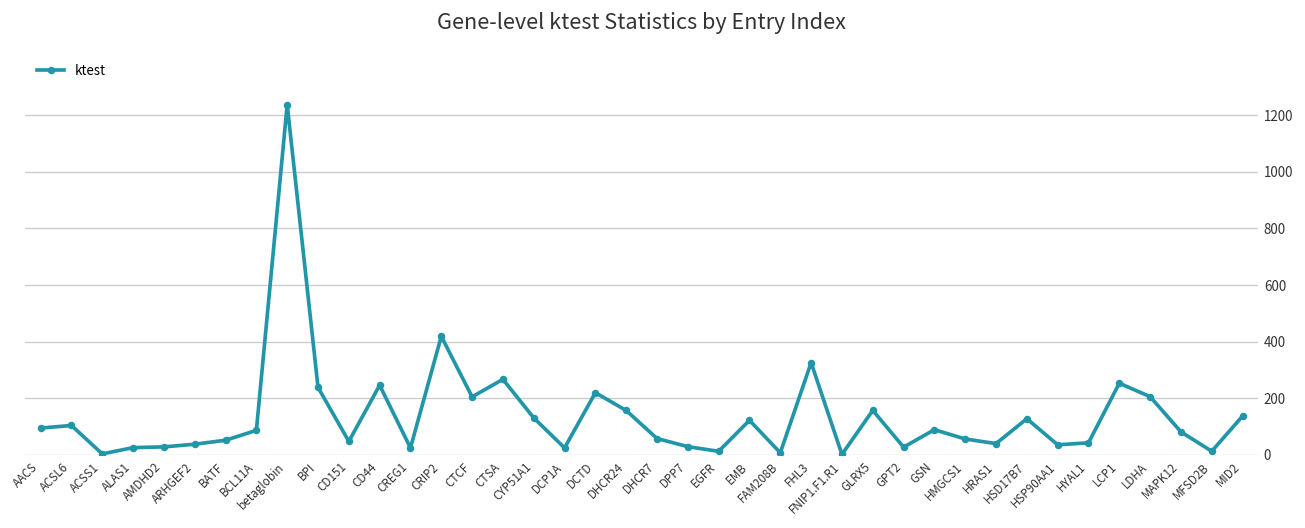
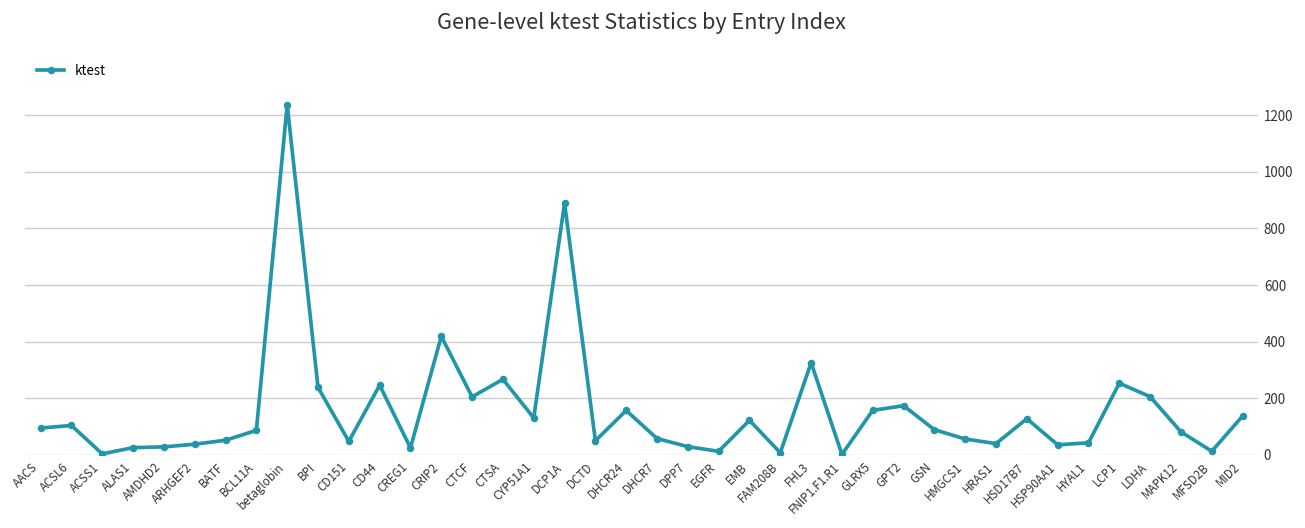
  {
    "AACS": 90,
    "ACSL6": 100,
    "ACSS1": 0,
    "ALAS1": 30,
    "AMDHD2": 30,
    "ARHGEF2": 40,
    "BATF": 50,
    "BCL11A": 90,
    "betaglobin": 1240,
    "BPI": 240,
    "CD151": 50,
    "CD44": 250,
    "CREG1": 20,
    "CRIP2": 420,
    "CTCF": 210,
    "CTSA": 270,
    "CYP51A1": 130,
-   "DCP1A": 20,
-   "DCTD": 220,
+   "DCP1A": 890,
+   "DCTD": 50,
    "DHCR24": 160,
    "DHCR7": 60,
    "DPP7": 30,
    "EGFR": 10,
    "EMB": 120,
    "FAM208B": 10,
    "FHL3": 330,
    "FNIP1.F1.R1": 0,
    "GLRX5": 160,
-   "GPT2": 30,
+   "GPT2": 170,
    "GSN": 90,
    "HMGCS1": 60,
    "HRAS1": 40,
    "HSD17B7": 130,
    "HSP90AA1": 40,
    "HYAL1": 40,
    "LCP1": 250,
    "LDHA": 210,
    "MAPK12": 80,
    "MFSD2B": 10,
    "MID2": 140
  }
